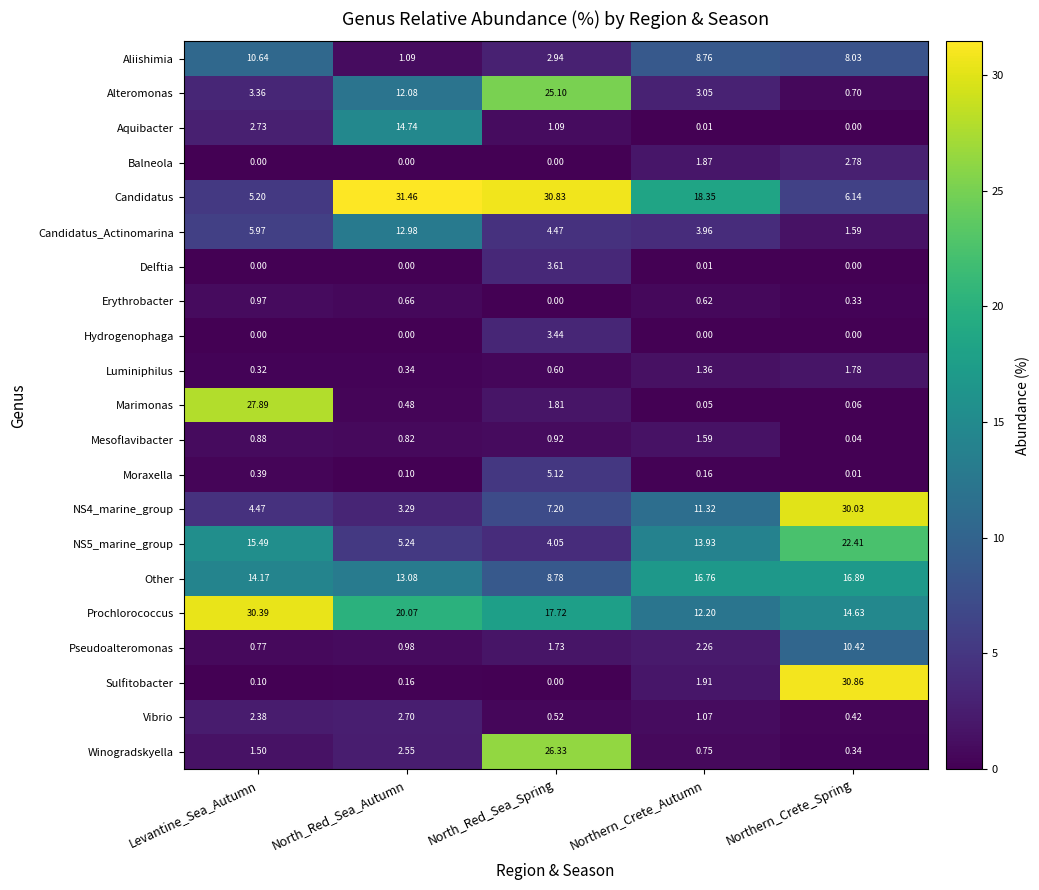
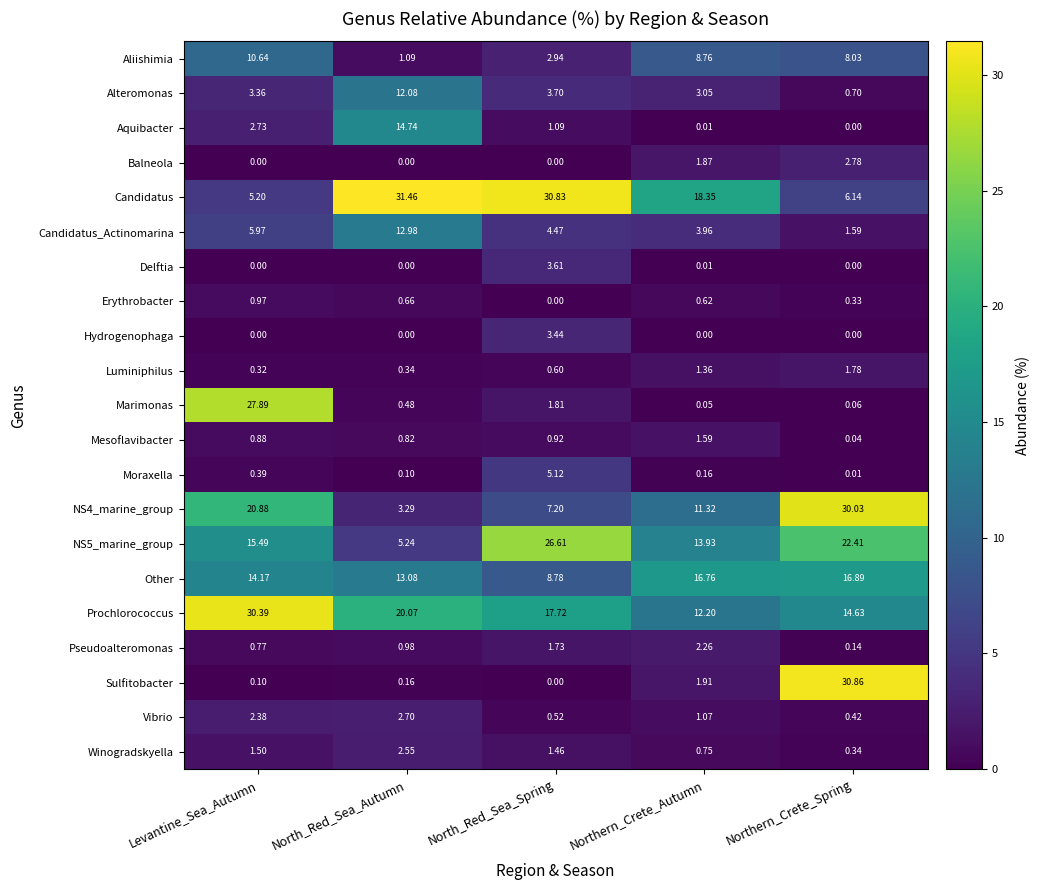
  {
    "Aliishimia": {
      "Levantine_Sea_Autumn": 10.64,
      "North_Red_Sea_Autumn": 1.09,
      "North_Red_Sea_Spring": 2.94,
      "Northern_Crete_Autumn": 8.76,
      "Northern_Crete_Spring": 8.03
    },
    "Alteromonas": {
      "Levantine_Sea_Autumn": 3.36,
      "North_Red_Sea_Autumn": 12.08,
-     "North_Red_Sea_Spring": 25.10,
+     "North_Red_Sea_Spring": 3.70,
      "Northern_Crete_Autumn": 3.05,
      "Northern_Crete_Spring": 0.70
    },
    "Aquibacter": {
      "Levantine_Sea_Autumn": 2.73,
      "North_Red_Sea_Autumn": 14.74,
      "North_Red_Sea_Spring": 1.09,
      "Northern_Crete_Autumn": 0.01,
      "Northern_Crete_Spring": 0.00
    },
    "Balneola": {
      "Levantine_Sea_Autumn": 0.00,
      "North_Red_Sea_Autumn": 0.00,
      "North_Red_Sea_Spring": 0.00,
      "Northern_Crete_Autumn": 1.87,
      "Northern_Crete_Spring": 2.78
    },
    "Candidatus": {
      "Levantine_Sea_Autumn": 5.20,
      "North_Red_Sea_Autumn": 31.46,
      "North_Red_Sea_Spring": 30.83,
      "Northern_Crete_Autumn": 18.35,
      "Northern_Crete_Spring": 6.14
    },
    "Candidatus_Actinomarina": {
      "Levantine_Sea_Autumn": 5.97,
      "North_Red_Sea_Autumn": 12.98,
      "North_Red_Sea_Spring": 4.47,
      "Northern_Crete_Autumn": 3.96,
      "Northern_Crete_Spring": 1.59
    },
    "Delftia": {
      "Levantine_Sea_Autumn": 0.00,
      "North_Red_Sea_Autumn": 0.00,
      "North_Red_Sea_Spring": 3.61,
      "Northern_Crete_Autumn": 0.01,
      "Northern_Crete_Spring": 0.00
    },
    "Erythrobacter": {
      "Levantine_Sea_Autumn": 0.97,
      "North_Red_Sea_Autumn": 0.66,
      "North_Red_Sea_Spring": 0.00,
      "Northern_Crete_Autumn": 0.62,
      "Northern_Crete_Spring": 0.33
    },
    "Hydrogenophaga": {
      "Levantine_Sea_Autumn": 0.00,
      "North_Red_Sea_Autumn": 0.00,
      "North_Red_Sea_Spring": 3.44,
      "Northern_Crete_Autumn": 0.00,
      "Northern_Crete_Spring": 0.00
    },
    "Luminiphilus": {
      "Levantine_Sea_Autumn": 0.32,
      "North_Red_Sea_Autumn": 0.34,
      "North_Red_Sea_Spring": 0.60,
      "Northern_Crete_Autumn": 1.36,
      "Northern_Crete_Spring": 1.78
    },
    "Marimonas": {
      "Levantine_Sea_Autumn": 27.89,
      "North_Red_Sea_Autumn": 0.48,
      "North_Red_Sea_Spring": 1.81,
      "Northern_Crete_Autumn": 0.05,
      "Northern_Crete_Spring": 0.06
    },
    "Mesoflavibacter": {
      "Levantine_Sea_Autumn": 0.88,
      "North_Red_Sea_Autumn": 0.82,
      "North_Red_Sea_Spring": 0.92,
      "Northern_Crete_Autumn": 1.59,
      "Northern_Crete_Spring": 0.04
    },
    "Moraxella": {
      "Levantine_Sea_Autumn": 0.39,
      "North_Red_Sea_Autumn": 0.10,
      "North_Red_Sea_Spring": 5.12,
      "Northern_Crete_Autumn": 0.16,
      "Northern_Crete_Spring": 0.01
    },
    "NS4_marine_group": {
-     "Levantine_Sea_Autumn": 4.47,
+     "Levantine_Sea_Autumn": 20.88,
      "North_Red_Sea_Autumn": 3.29,
      "North_Red_Sea_Spring": 7.20,
      "Northern_Crete_Autumn": 11.32,
      "Northern_Crete_Spring": 30.03
    },
    "NS5_marine_group": {
      "Levantine_Sea_Autumn": 15.49,
      "North_Red_Sea_Autumn": 5.24,
-     "North_Red_Sea_Spring": 4.05,
+     "North_Red_Sea_Spring": 26.61,
      "Northern_Crete_Autumn": 13.93,
      "Northern_Crete_Spring": 22.41
    },
    "Other": {
      "Levantine_Sea_Autumn": 14.17,
      "North_Red_Sea_Autumn": 13.08,
      "North_Red_Sea_Spring": 8.78,
      "Northern_Crete_Autumn": 16.76,
      "Northern_Crete_Spring": 16.89
    },
    "Prochlorococcus": {
      "Levantine_Sea_Autumn": 30.39,
      "North_Red_Sea_Autumn": 20.07,
      "North_Red_Sea_Spring": 17.72,
      "Northern_Crete_Autumn": 12.20,
      "Northern_Crete_Spring": 14.63
    },
    "Pseudoalteromonas": {
      "Levantine_Sea_Autumn": 0.77,
      "North_Red_Sea_Autumn": 0.98,
      "North_Red_Sea_Spring": 1.73,
      "Northern_Crete_Autumn": 2.26,
-     "Northern_Crete_Spring": 10.42
+     "Northern_Crete_Spring": 0.14
    },
    "Sulfitobacter": {
      "Levantine_Sea_Autumn": 0.10,
      "North_Red_Sea_Autumn": 0.16,
      "North_Red_Sea_Spring": 0.00,
      "Northern_Crete_Autumn": 1.91,
      "Northern_Crete_Spring": 30.86
    },
    "Vibrio": {
      "Levantine_Sea_Autumn": 2.38,
      "North_Red_Sea_Autumn": 2.70,
      "North_Red_Sea_Spring": 0.52,
      "Northern_Crete_Autumn": 1.07,
      "Northern_Crete_Spring": 0.42
    },
    "Winogradskyella": {
      "Levantine_Sea_Autumn": 1.50,
      "North_Red_Sea_Autumn": 2.55,
-     "North_Red_Sea_Spring": 26.33,
+     "North_Red_Sea_Spring": 1.46,
      "Northern_Crete_Autumn": 0.75,
      "Northern_Crete_Spring": 0.34
    }
  }
